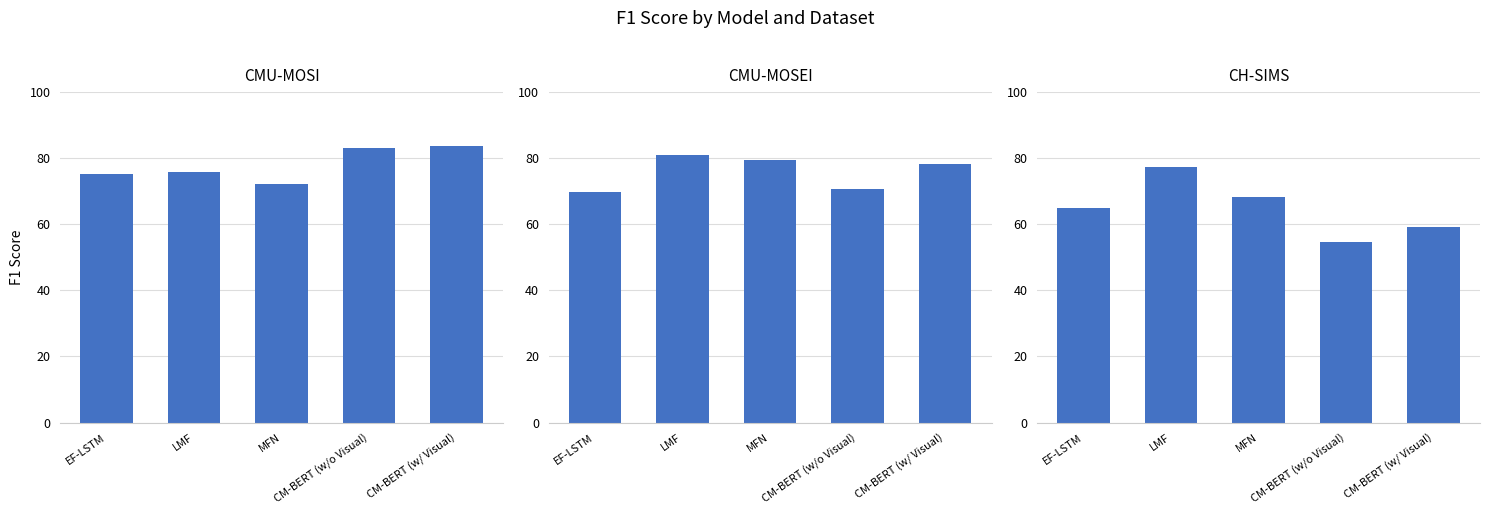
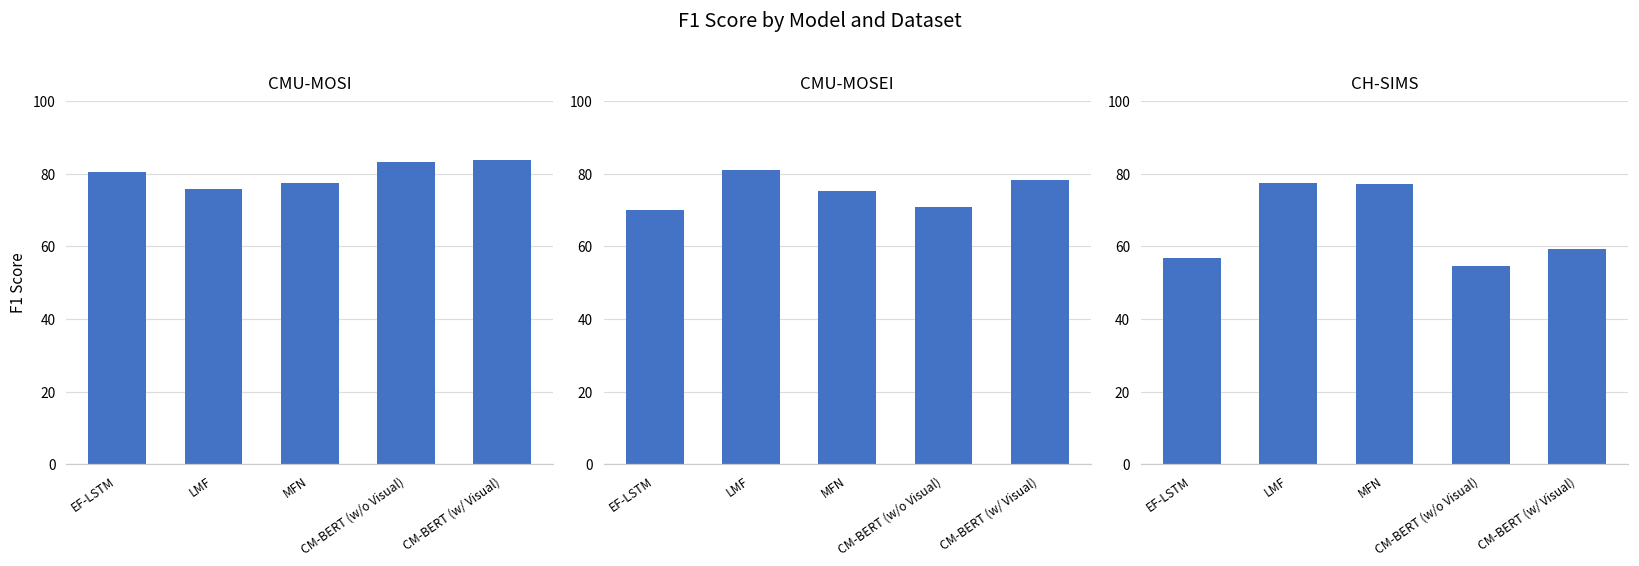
  {
    "CMU-MOSI": {
-     "EF-LSTM": 75,
+     "EF-LSTM": 81,
      "LMF": 76,
-     "MFN": 72,
+     "MFN": 77,
      "CM-BERT (w/o Visual)": 83,
      "CM-BERT (w/ Visual)": 84
    },
    "CMU-MOSEI": {
      "EF-LSTM": 70,
      "LMF": 81,
-     "MFN": 80,
+     "MFN": 75,
      "CM-BERT (w/o Visual)": 71,
      "CM-BERT (w/ Visual)": 78
    },
    "CH-SIMS": {
-     "EF-LSTM": 65,
+     "EF-LSTM": 57,
      "LMF": 77,
-     "MFN": 68,
+     "MFN": 77,
      "CM-BERT (w/o Visual)": 55,
      "CM-BERT (w/ Visual)": 59
    }
  }
